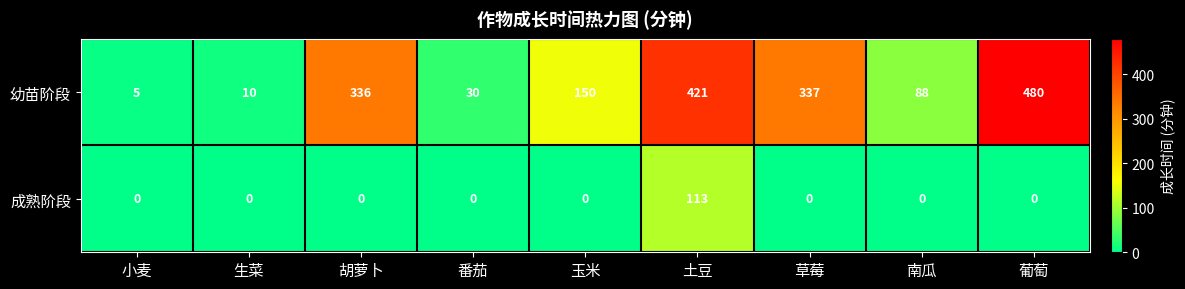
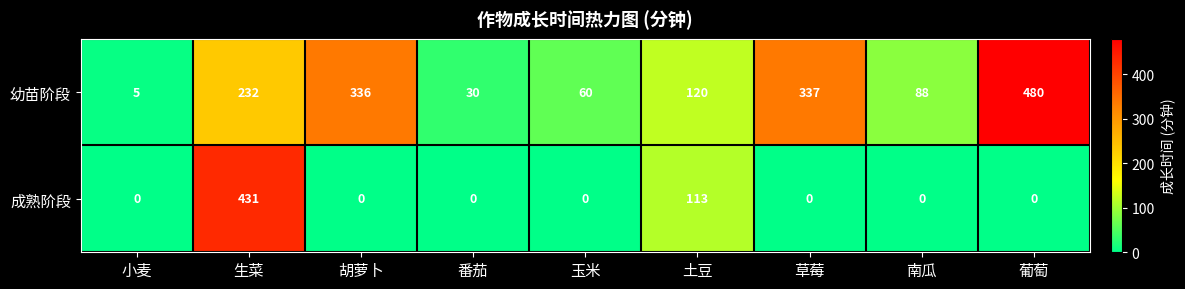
  {
    "幼苗阶段": {
      "小麦": 5,
-     "生菜": 10,
+     "生菜": 232,
      "胡萝卜": 336,
      "番茄": 30,
-     "玉米": 150,
-     "土豆": 421,
+     "玉米": 60,
+     "土豆": 120,
      "草莓": 337,
      "南瓜": 88,
      "葡萄": 480
    },
    "成熟阶段": {
      "小麦": 0,
-     "生菜": 0,
+     "生菜": 431,
      "胡萝卜": 0,
      "番茄": 0,
      "玉米": 0,
      "土豆": 113,
      "草莓": 0,
      "南瓜": 0,
      "葡萄": 0
    }
  }
